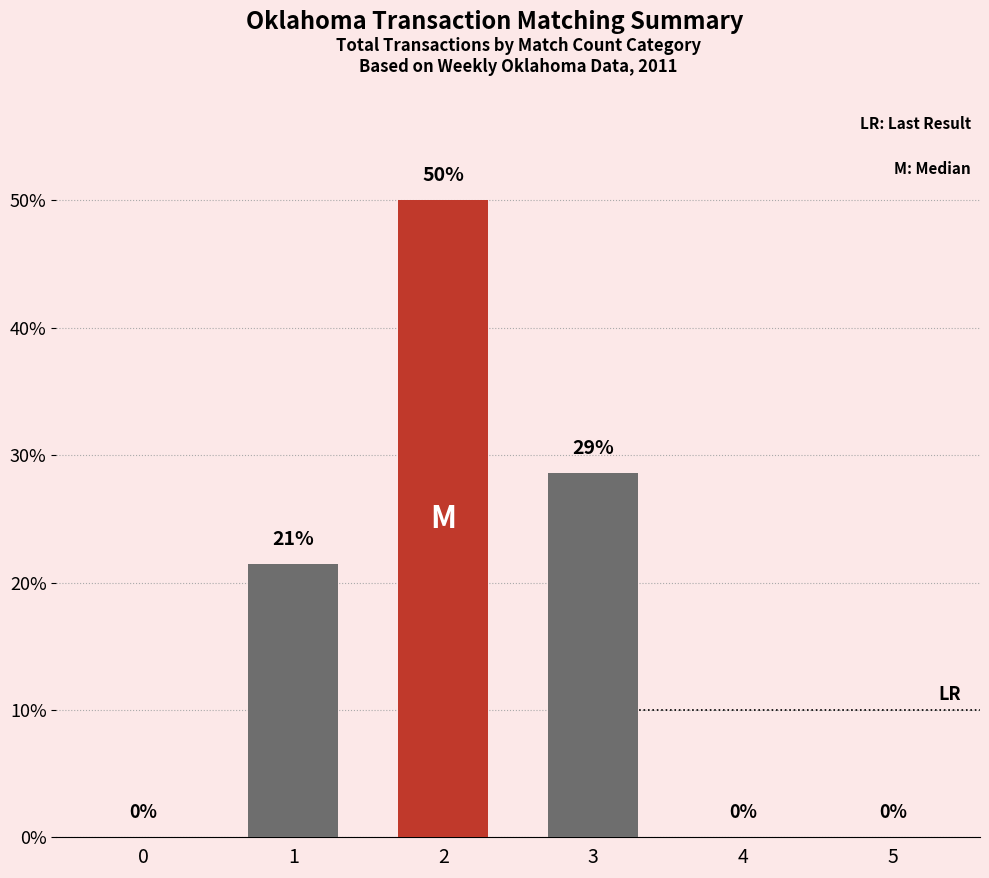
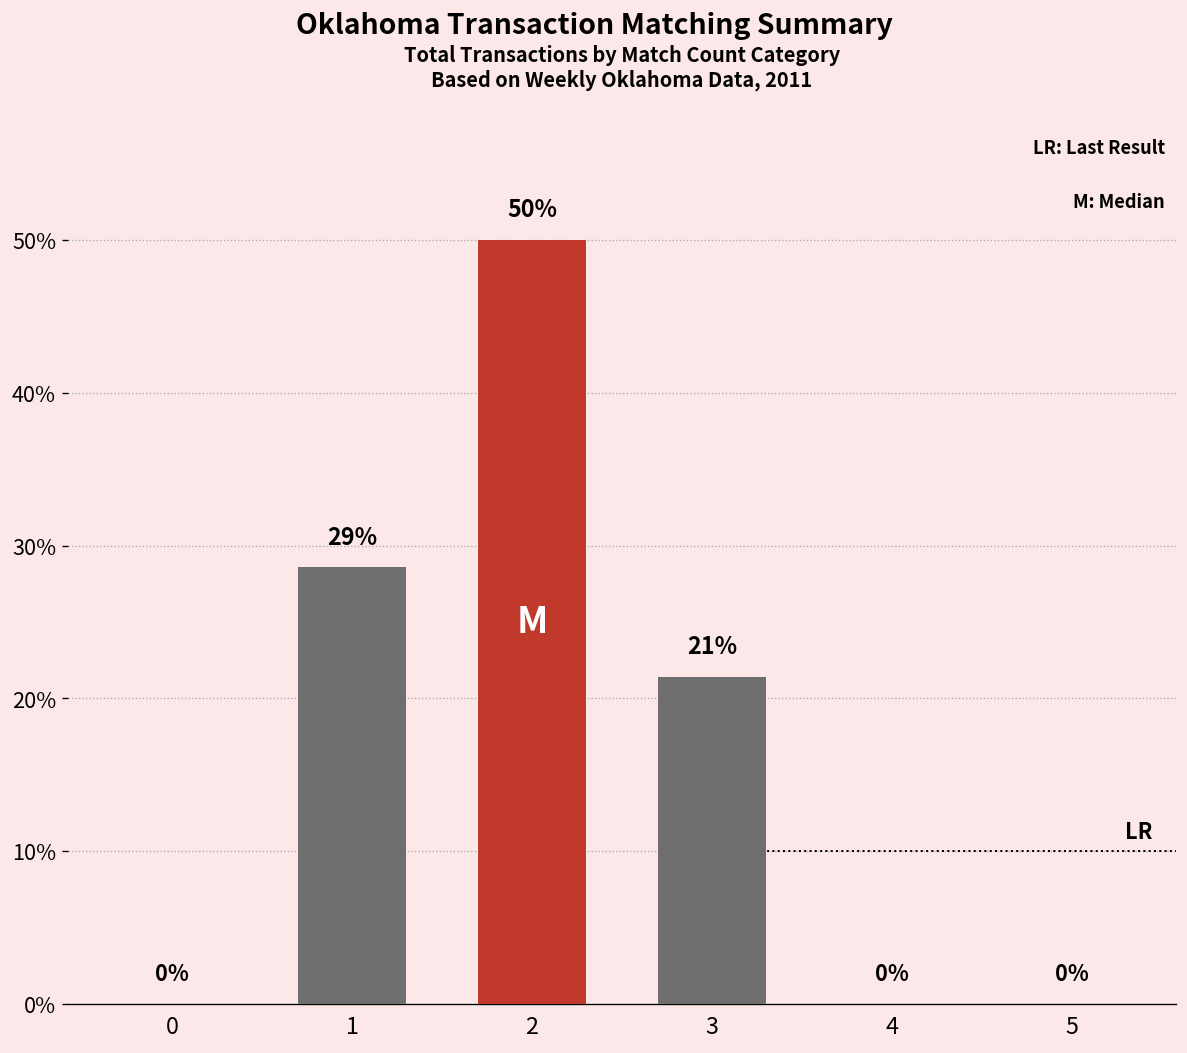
  {
    "0": "0%",
-   "1": "21%",
+   "1": "29%",
    "2": "50%",
-   "3": "29%",
+   "3": "21%",
    "4": "0%",
    "5": "0%"
  }
